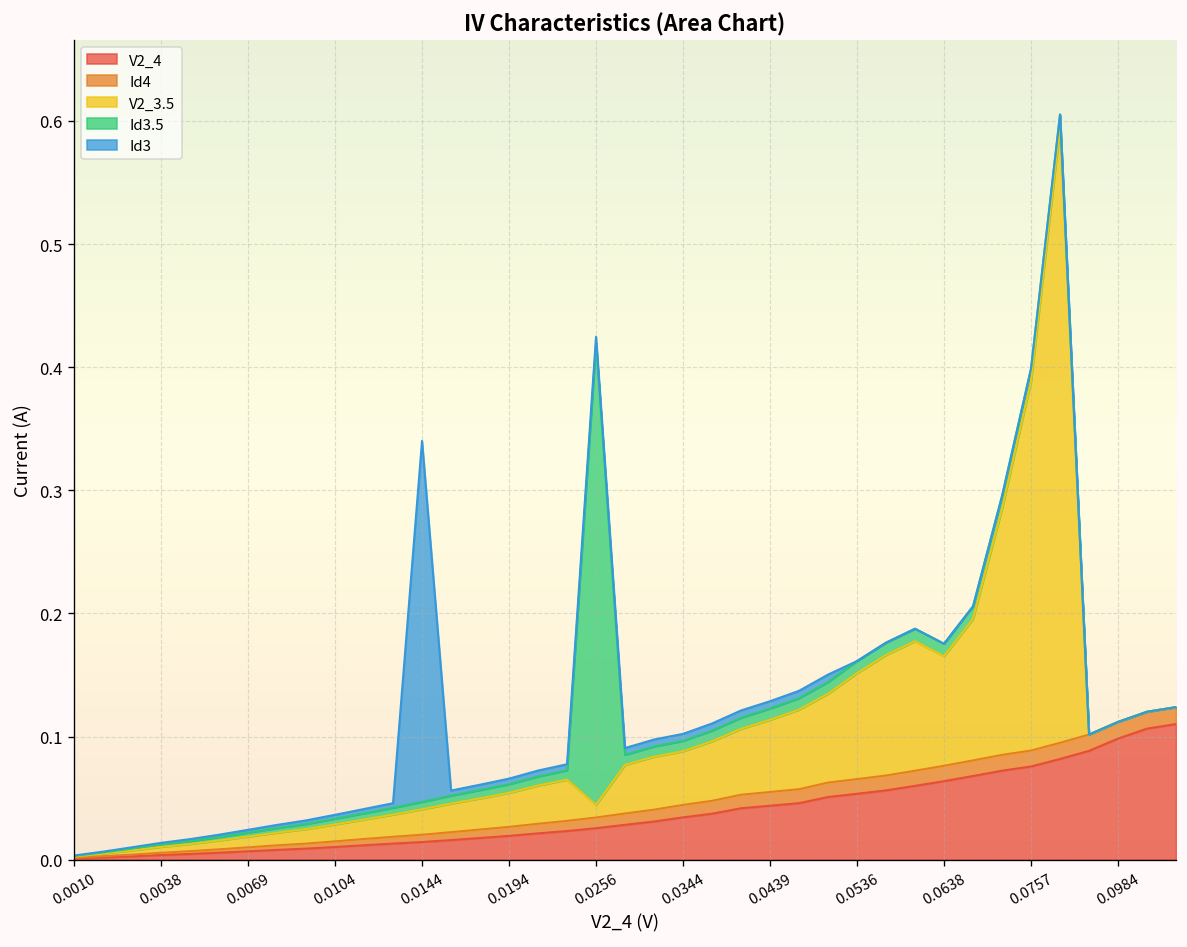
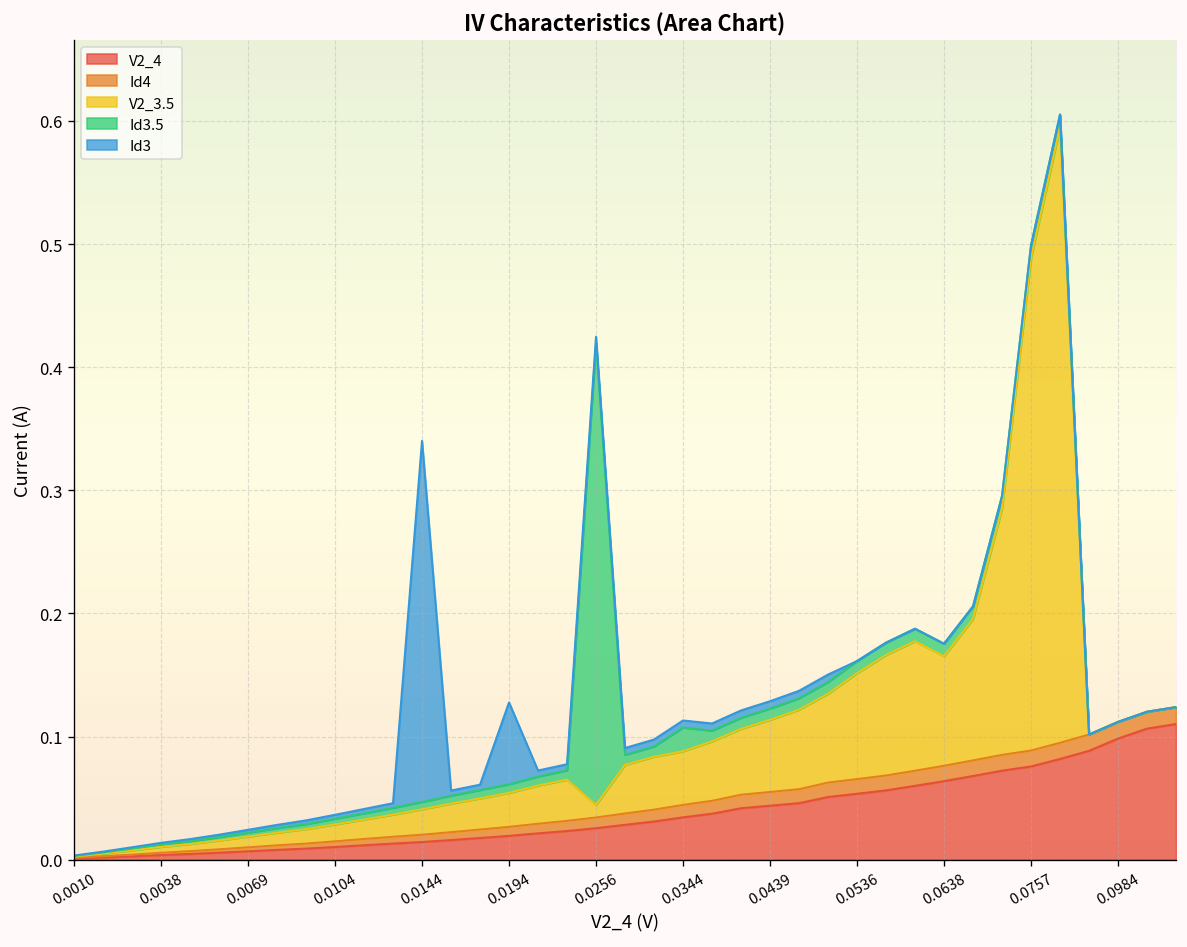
  {
    "V2_3.5": {
      "0.0069": 0.009,
      "0.0104": 0.014,
      "0.0144": 0.021,
      "0.0194": 0.028,
      "0.0256": 0.010,
      "0.0344": 0.044,
      "0.0439": 0.059,
      "0.0536": 0.086,
      "0.0638": 0.089,
-     "0.0757": 0.3
+     "0.0757": 0.4
    },
    "Id3.5": {
      "0.0104": 0.005,
      "0.0144": 0.006,
      "0.0194": 0.007,
      "0.0256": 0.375,
-     "0.0344": 0.008,
+     "0.0344": 0.019,
      "0.0439": 0.009
    },
    "Id3": {
      "0.0104": 0.003,
      "0.0144": 0.293,
-     "0.0194": 0.005,
+     "0.0194": 0.066,
      "0.0256": 0.005,
      "0.0344": 0.006,
      "0.0439": 0.006
    }
  }
